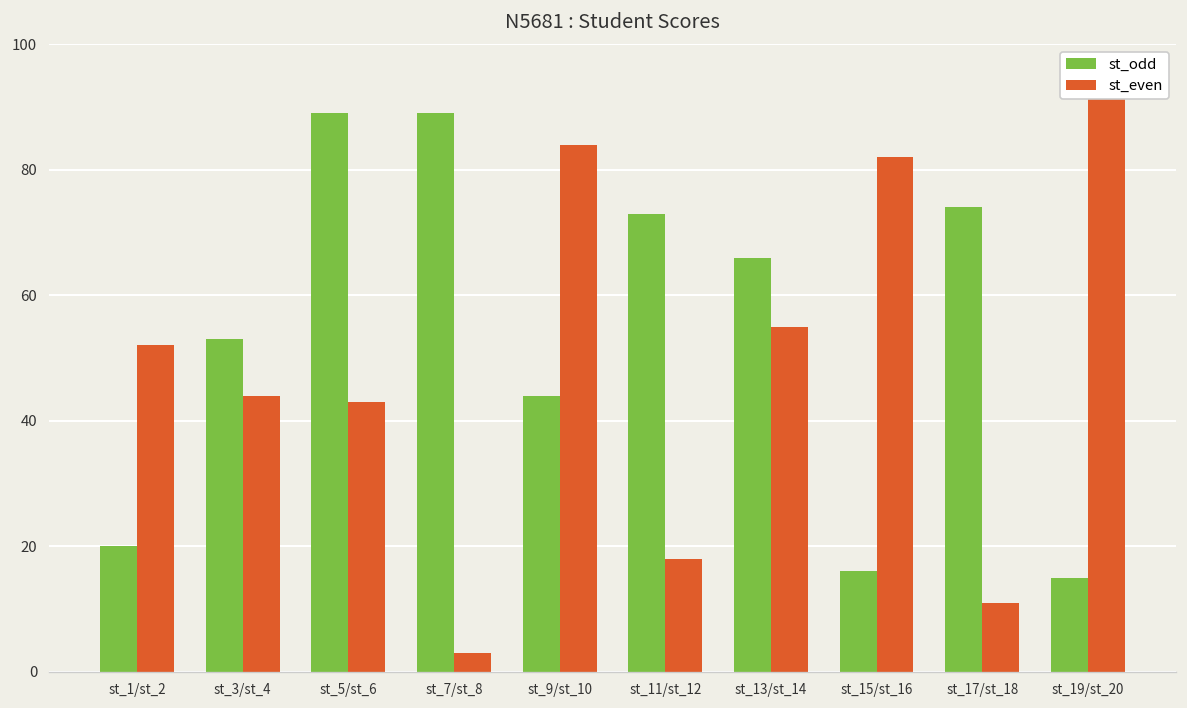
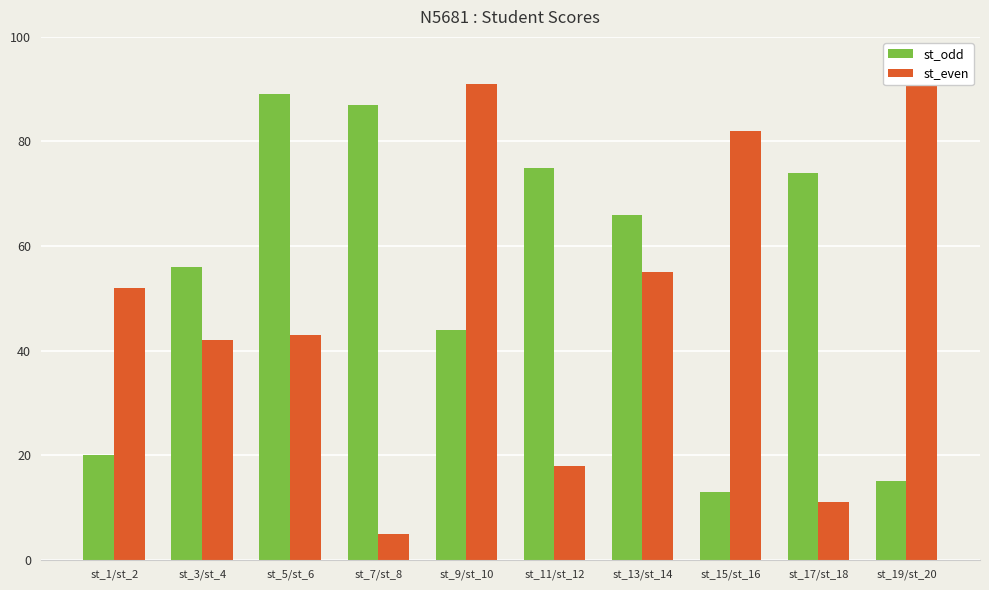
  {
    "st_odd": {
      "st_1/st_2": 20,
-     "st_3/st_4": 53,
+     "st_3/st_4": 56,
      "st_5/st_6": 89,
-     "st_7/st_8": 89,
+     "st_7/st_8": 87,
      "st_9/st_10": 44,
-     "st_11/st_12": 73,
+     "st_11/st_12": 75,
      "st_13/st_14": 66,
-     "st_15/st_16": 16,
+     "st_15/st_16": 13,
      "st_17/st_18": 74,
      "st_19/st_20": 15
    },
    "st_even": {
      "st_1/st_2": 52,
-     "st_3/st_4": 44,
+     "st_3/st_4": 42,
      "st_5/st_6": 43,
-     "st_7/st_8": 3,
-     "st_9/st_10": 84,
+     "st_7/st_8": 5,
+     "st_9/st_10": 91,
      "st_11/st_12": 18,
      "st_13/st_14": 55,
      "st_15/st_16": 82,
      "st_17/st_18": 11
    }
  }
